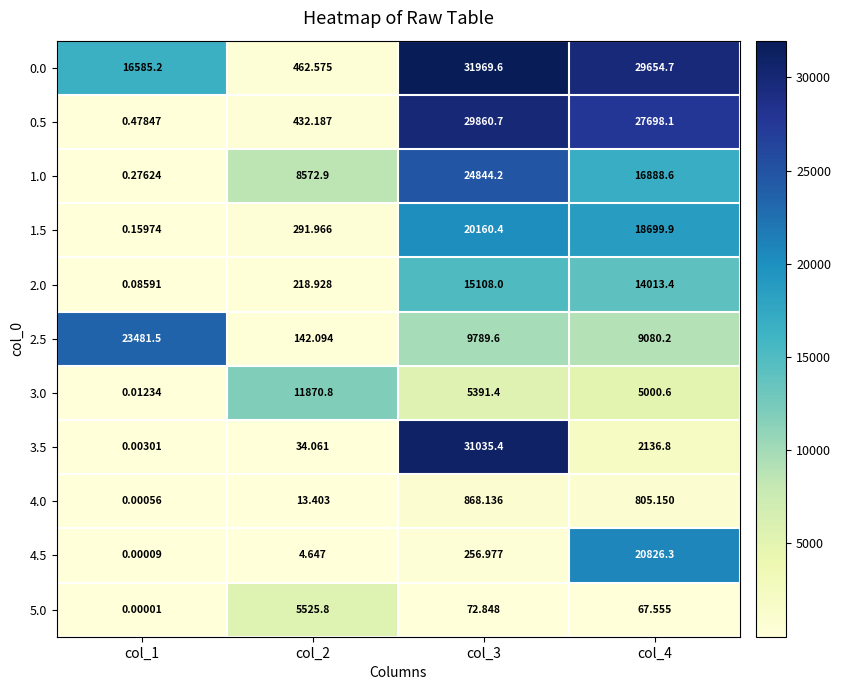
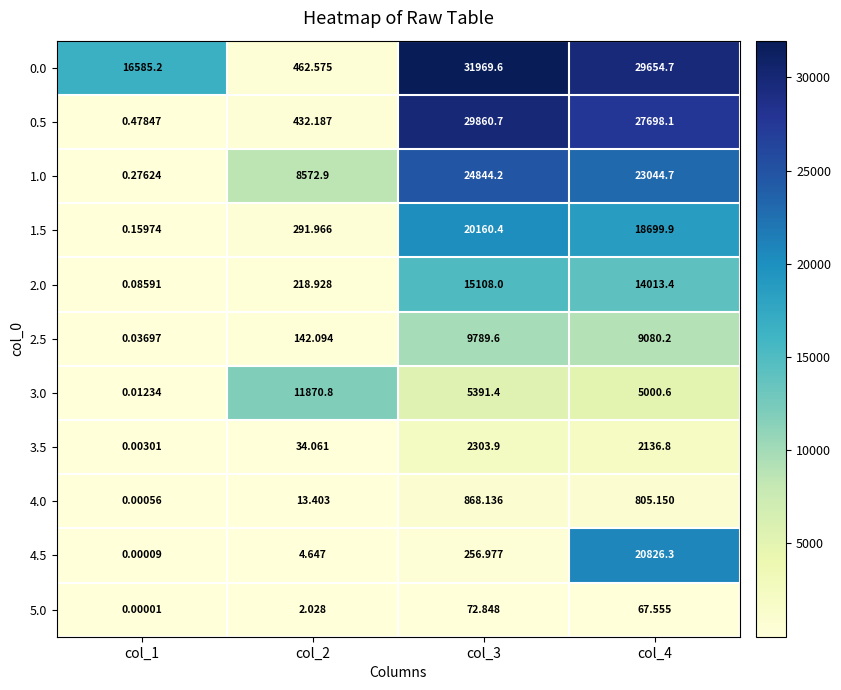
  {
    "0.0": {
      "col_1": 16585.2,
      "col_2": 462.575,
      "col_3": 31969.6,
      "col_4": 29654.7
    },
    "0.5": {
      "col_1": 0.47847,
      "col_2": 432.187,
      "col_3": 29860.7,
      "col_4": 27698.1
    },
    "1.0": {
      "col_1": 0.27624,
      "col_2": 8572.9,
      "col_3": 24844.2,
-     "col_4": 16888.6
+     "col_4": 23044.7
    },
    "1.5": {
      "col_1": 0.15974,
      "col_2": 291.966,
      "col_3": 20160.4,
      "col_4": 18699.9
    },
    "2.0": {
      "col_1": 0.08591,
      "col_2": 218.928,
      "col_3": 15108.0,
      "col_4": 14013.4
    },
    "2.5": {
-     "col_1": 23481.5,
+     "col_1": 0.03697,
      "col_2": 142.094,
      "col_3": 9789.6,
      "col_4": 9080.2
    },
    "3.0": {
      "col_1": 0.01234,
      "col_2": 11870.8,
      "col_3": 5391.4,
      "col_4": 5000.6
    },
    "3.5": {
      "col_1": 0.00301,
      "col_2": 34.061,
-     "col_3": 31035.4,
+     "col_3": 2303.9,
      "col_4": 2136.8
    },
    "4.0": {
      "col_1": 0.00056,
      "col_2": 13.403,
      "col_3": 868.136,
      "col_4": 805.150
    },
    "4.5": {
      "col_1": 0.00009,
      "col_2": 4.647,
      "col_3": 256.977,
      "col_4": 20826.3
    },
    "5.0": {
      "col_1": 0.00001,
-     "col_2": 5525.8,
+     "col_2": 2.028,
      "col_3": 72.848,
      "col_4": 67.555
    }
  }
